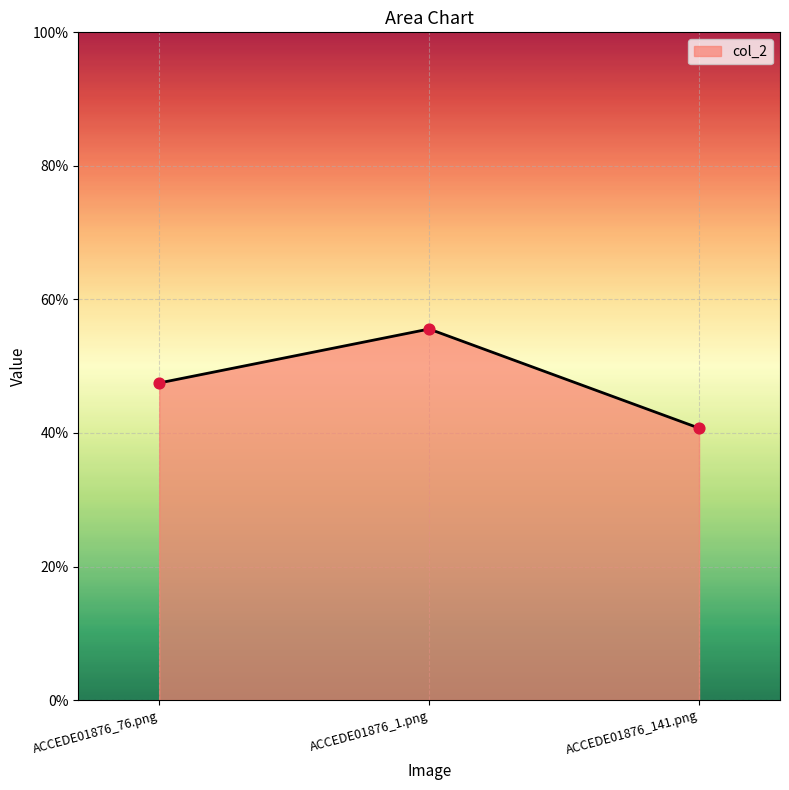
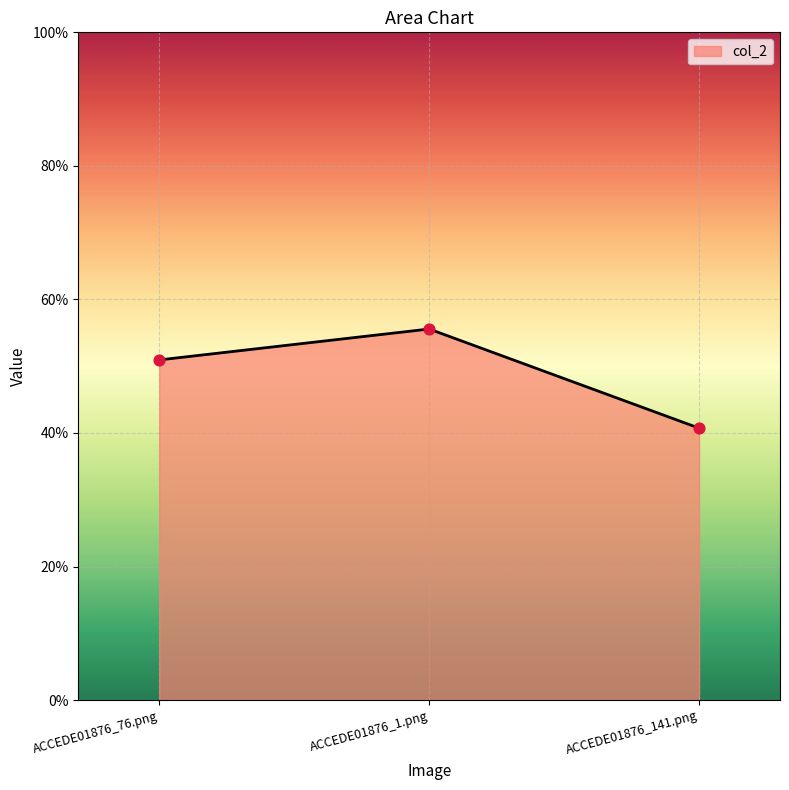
  {
-   "ACCEDE01876_76.png": "47%",
+   "ACCEDE01876_76.png": "51%",
    "ACCEDE01876_1.png": "56%",
    "ACCEDE01876_141.png": "41%"
  }
